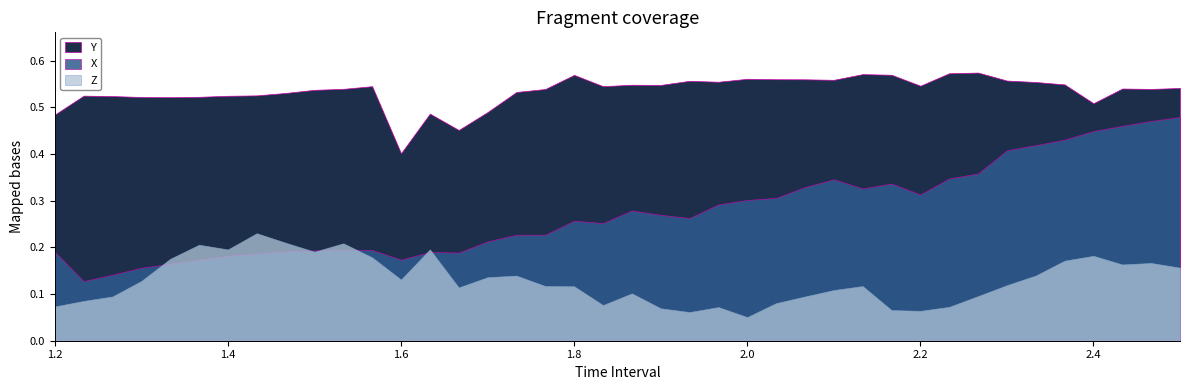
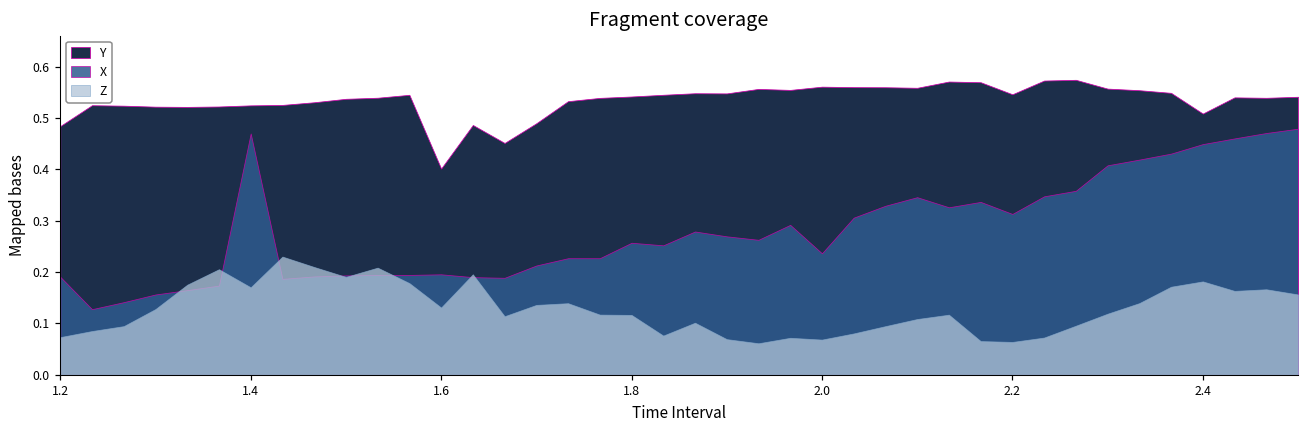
  {
    "Y": {
      "1.2": 0.48,
      "1.4": 0.52,
      "1.6": 0.40,
-     "1.8": 0.57,
+     "1.8": 0.54,
      "2.0": 0.56,
      "2.2": 0.55,
      "2.4": 0.51
    },
    "X": {
      "1.2": 0.19,
-     "1.4": 0.18,
-     "1.6": 0.17,
+     "1.4": 0.47,
+     "1.6": 0.20,
      "1.8": 0.26,
-     "2.0": 0.30,
+     "2.0": 0.24,
      "2.2": 0.31,
      "2.4": 0.45
    },
    "Z": {
      "1.2": 0.07,
-     "1.4": 0.20,
+     "1.4": 0.17,
      "1.6": 0.13,
      "1.8": 0.12,
-     "2.0": 0.05,
+     "2.0": 0.07,
      "2.2": 0.06,
      "2.4": 0.18
    }
  }
